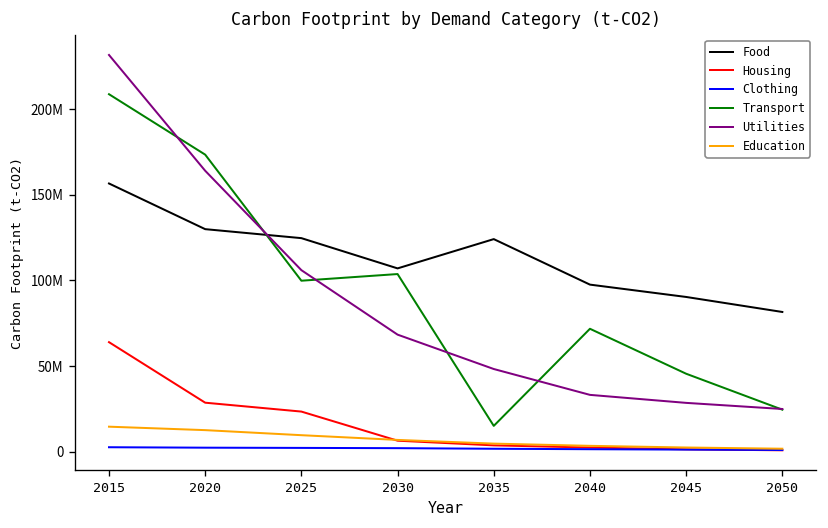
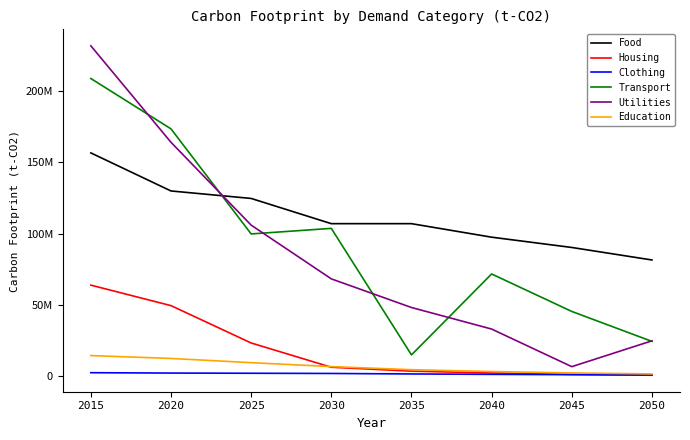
  {
    "Food": {
      "2015": 157000000,
      "2020": 130000000,
      "2025": 125000000,
      "2030": 107000000,
-     "2035": 124000000,
+     "2035": 107000000,
      "2040": 98000000,
      "2045": 90000000,
      "2050": 82000000
    },
    "Housing": {
      "2015": 64000000,
-     "2020": 29000000,
+     "2020": 50000000,
      "2025": 23000000
    },
    "Clothing": {
      "2015": 3000000,
      "2020": 2000000,
      "2025": 2000000,
      "2030": 2000000,
      "2035": 2000000
    },
    "Transport": {
      "2015": 209000000,
      "2020": 173000000,
      "2025": 100000000,
      "2030": 104000000,
      "2035": 15000000,
      "2040": 72000000,
      "2045": 46000000
    },
    "Utilities": {
      "2015": 232000000,
      "2020": 164000000,
      "2025": 106000000,
      "2030": 68000000,
      "2035": 48000000,
      "2040": 33000000,
-     "2045": 29000000
+     "2045": 7000000
    },
    "Education": {
      "2015": 15000000,
      "2020": 13000000,
      "2025": 10000000
    }
  }
